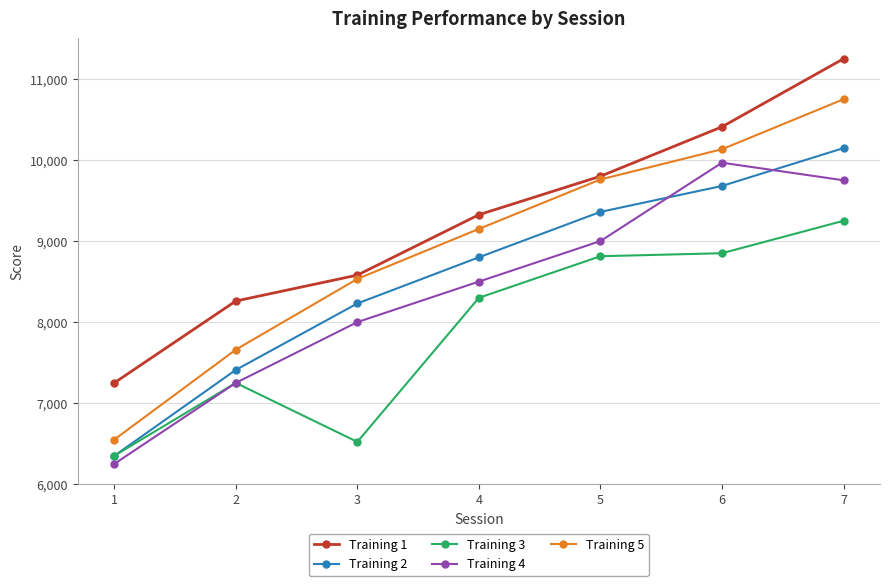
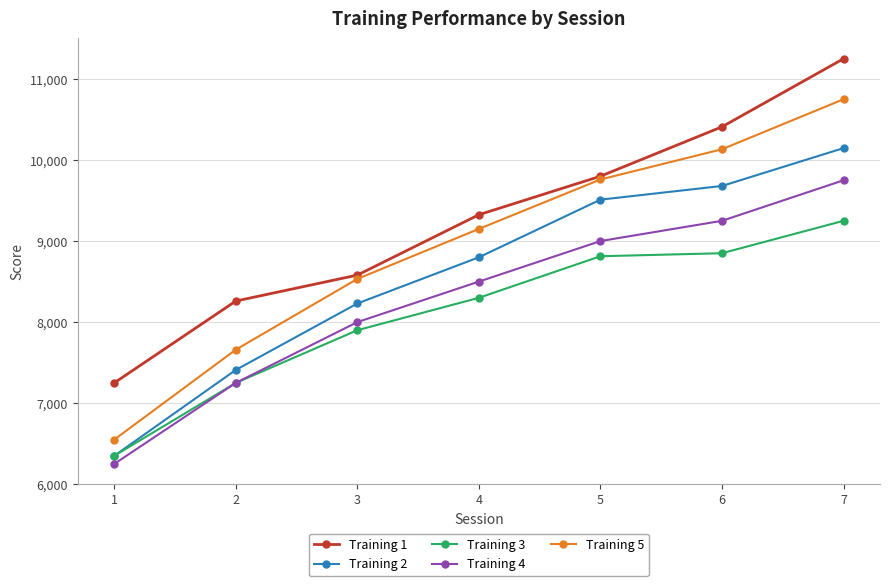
  {
    "Training 1": {
      "1": "7,300",
      "2": "8,300",
      "3": "8,600",
      "4": "9,300",
      "5": "9,800",
      "6": "10,400",
      "7": "11,300"
    },
    "Training 2": {
      "2": "7,400",
      "3": "8,200",
      "4": "8,800",
-     "5": "9,400",
+     "5": "9,500",
      "6": "9,700",
      "7": "10,100"
    },
    "Training 3": {
-     "3": "6,500",
+     "3": "7,900",
      "4": "8,300",
      "5": "8,800",
      "6": "8,900",
      "7": "9,300"
    },
    "Training 4": {
      "1": "6,300",
      "3": "8,000",
      "4": "8,500",
      "5": "9,000",
-     "6": "10,000",
+     "6": "9,300",
      "7": "9,800"
    },
    "Training 5": {
      "1": "6,500",
      "2": "7,700",
      "3": "8,500",
      "4": "9,200",
      "5": "9,800",
      "6": "10,100",
      "7": "10,800"
    }
  }
